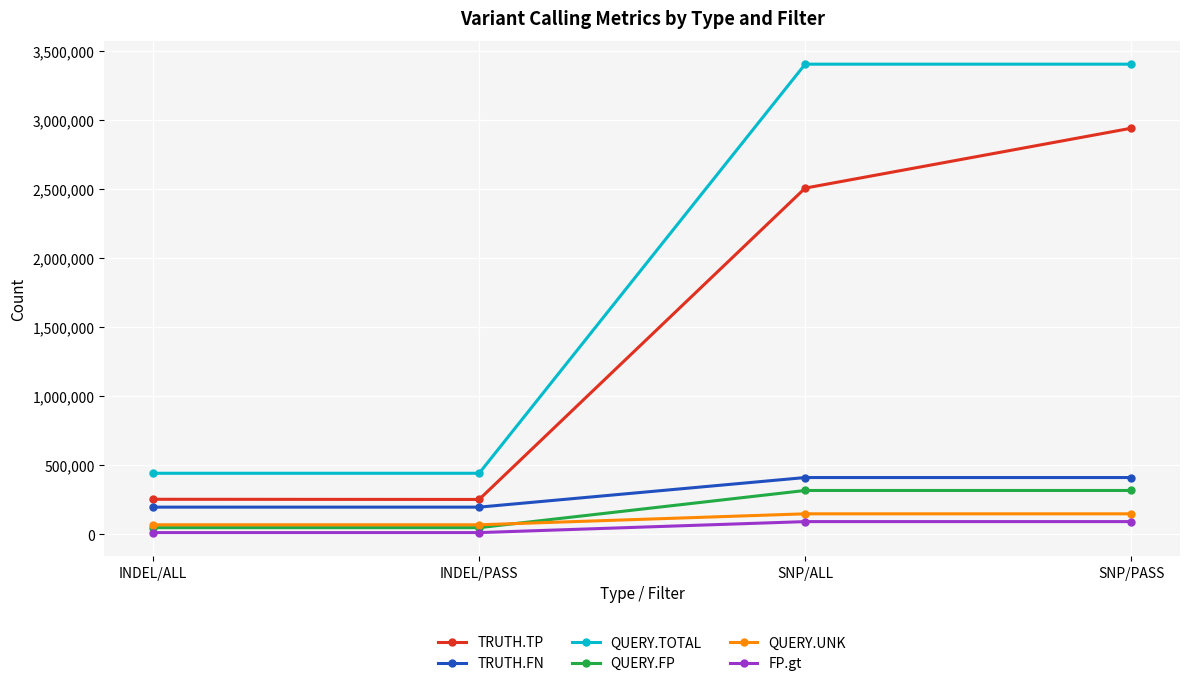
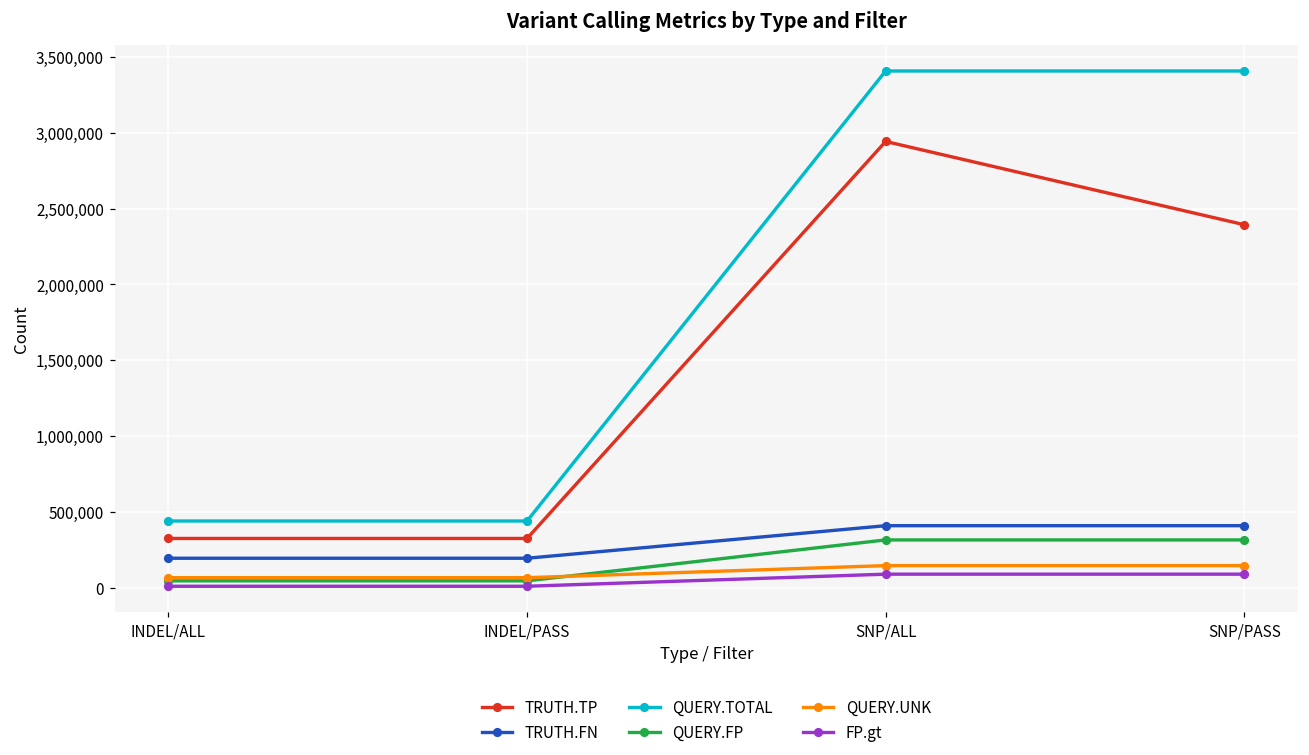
  {
    "TRUTH.TP": {
-     "INDEL/ALL": "250,000",
-     "INDEL/PASS": "250,000",
-     "SNP/ALL": "2,510,000",
-     "SNP/PASS": "2,940,000"
+     "INDEL/ALL": "330,000",
+     "INDEL/PASS": "330,000",
+     "SNP/ALL": "2,940,000",
+     "SNP/PASS": "2,390,000"
    },
    "TRUTH.FN": {
      "INDEL/ALL": "200,000",
      "INDEL/PASS": "200,000",
      "SNP/ALL": "410,000",
      "SNP/PASS": "410,000"
    },
    "QUERY.TOTAL": {
      "INDEL/ALL": "440,000",
      "INDEL/PASS": "440,000",
      "SNP/ALL": "3,410,000",
      "SNP/PASS": "3,410,000"
    },
    "QUERY.FP": {
      "INDEL/ALL": "50,000",
      "INDEL/PASS": "50,000",
      "SNP/ALL": "320,000",
      "SNP/PASS": "320,000"
    },
    "QUERY.UNK": {
      "INDEL/ALL": "70,000",
      "INDEL/PASS": "70,000",
      "SNP/ALL": "150,000",
      "SNP/PASS": "150,000"
    },
    "FP.gt": {
      "INDEL/ALL": "10,000",
      "INDEL/PASS": "10,000",
      "SNP/ALL": "90,000",
      "SNP/PASS": "90,000"
    }
  }
